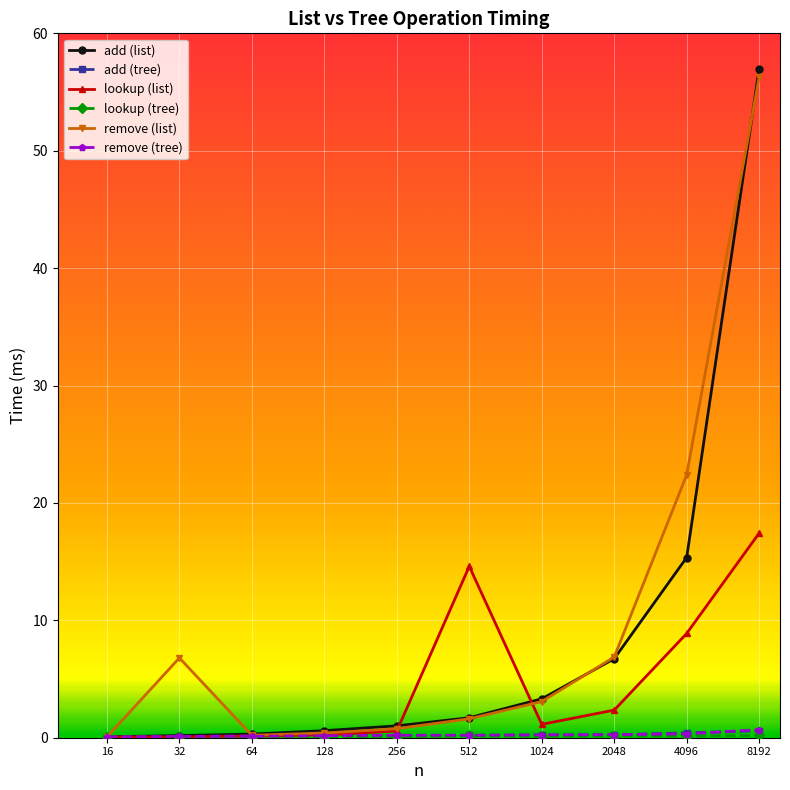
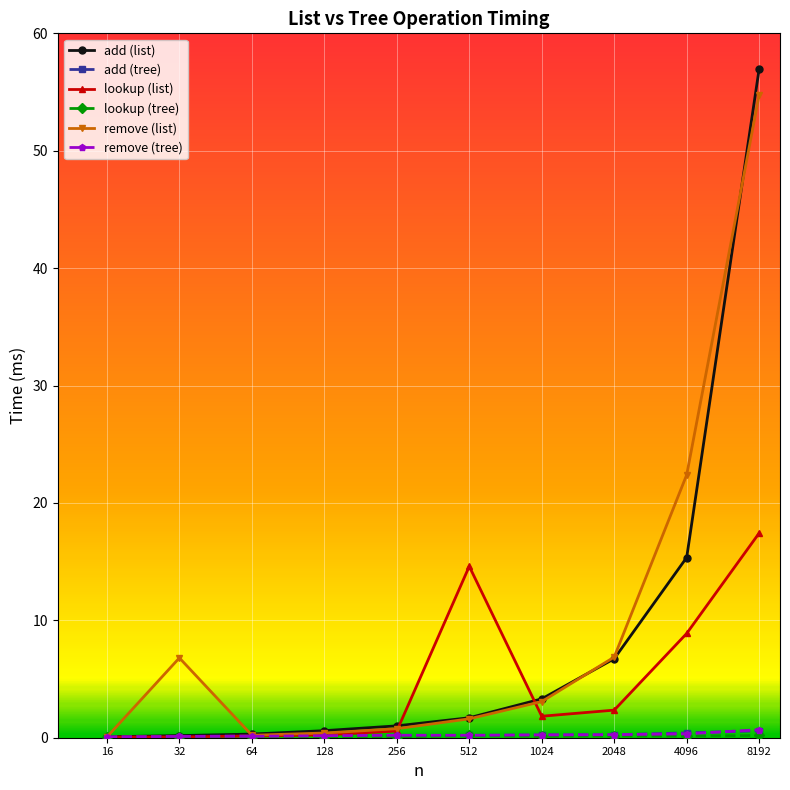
  {
    "add (list)": {
      "256": 1.0,
      "1024": 3.3,
      "4096": 15.4,
      "8192": 57.0
    },
    "lookup (list)": {
      "512": 14.6,
-     "1024": 1.1,
+     "1024": 1.8,
      "2048": 2.4,
      "4096": 8.9,
      "8192": 17.4
    },
    "lookup (tree)": {
      "8192": 0.2
    },
    "remove (list)": {
      "32": 6.8,
      "1024": 3.1,
      "4096": 22.4,
-     "8192": 56.3
+     "8192": 54.8
    }
  }
